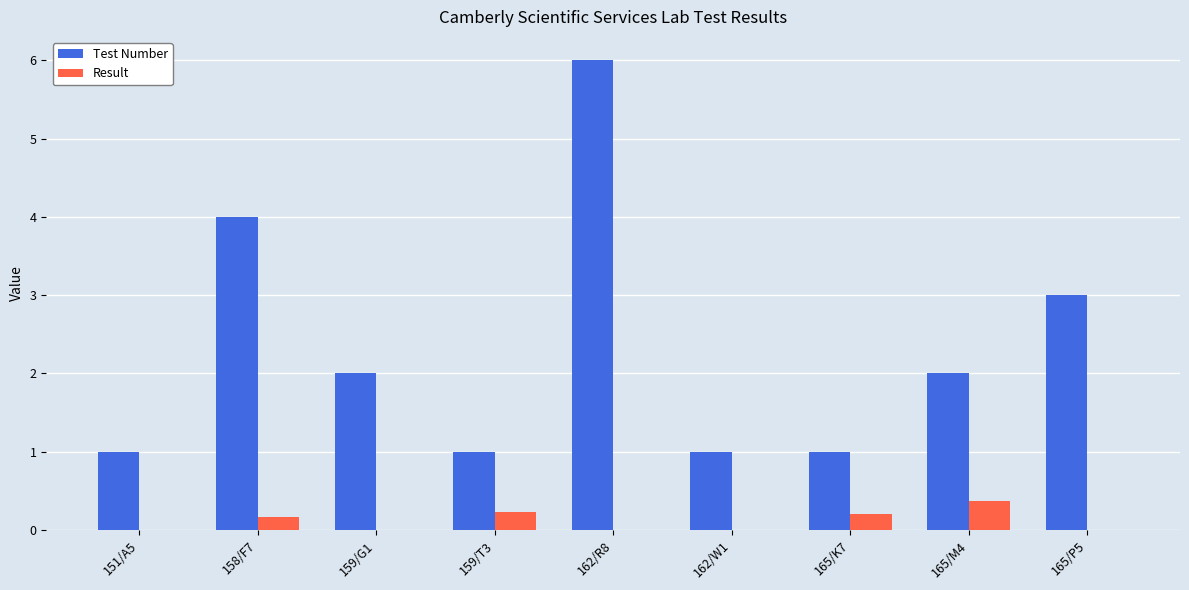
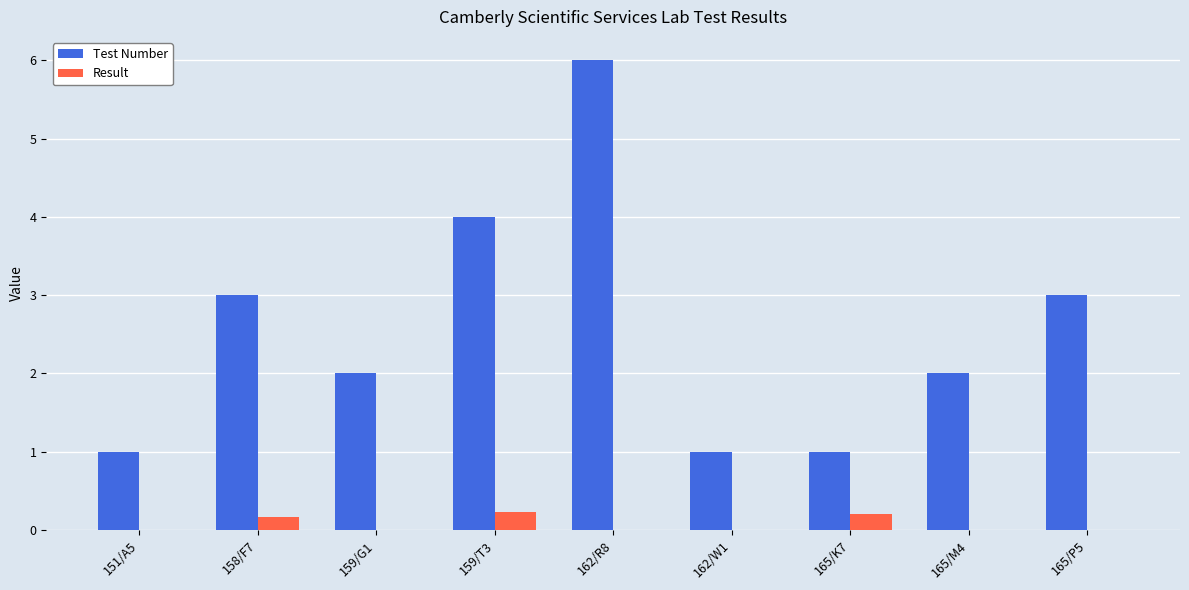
  {
    "Test Number": {
      "151/A5": 1,
-     "158/F7": 4,
+     "158/F7": 3,
      "159/G1": 2,
-     "159/T3": 1,
+     "159/T3": 4,
      "162/R8": 6,
      "162/W1": 1,
      "165/K7": 1,
      "165/M4": 2,
      "165/P5": 3
    },
    "Result": {
      "158/F7": 0.2,
      "159/T3": 0.2,
      "165/K7": 0.2,
-     "165/M4": 0.4
+     "165/M4": 0.0
    }
  }
